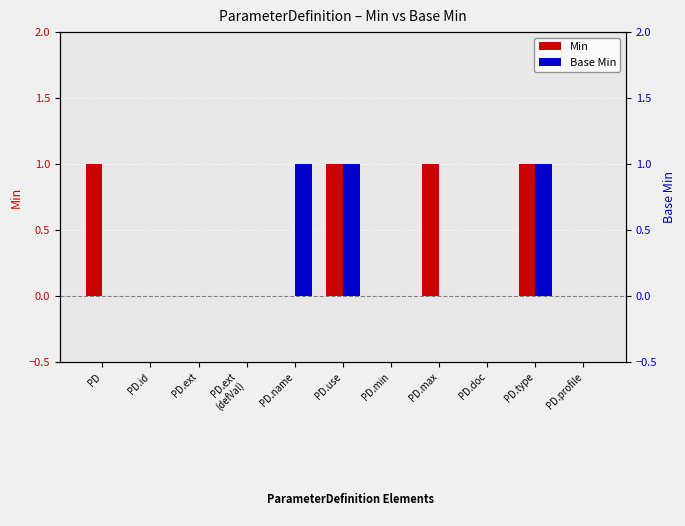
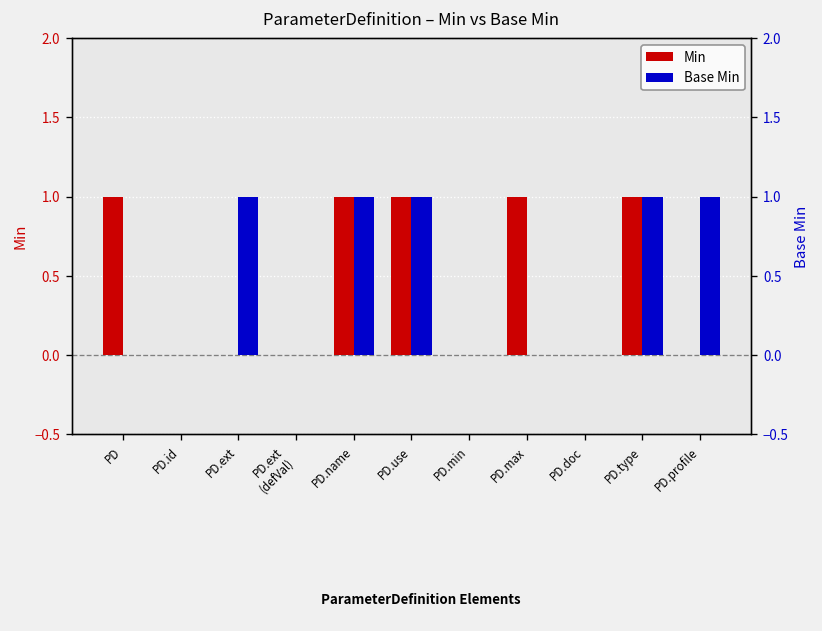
  {
    "Min": {
      "PD": 1,
      "PD.id": 0,
      "PD.ext": 0,
      "PD.ext (defVal)": 0,
-     "PD.name": 0,
+     "PD.name": 1,
      "PD.use": 1,
      "PD.min": 0,
      "PD.max": 1,
      "PD.doc": 0,
      "PD.type": 1,
      "PD.profile": 0
    },
    "Base Min": {
      "PD": 0,
      "PD.id": 0,
-     "PD.ext": 0,
+     "PD.ext": 1,
      "PD.ext (defVal)": 0,
      "PD.name": 1,
      "PD.use": 1,
      "PD.min": 0,
      "PD.max": 0,
      "PD.doc": 0,
      "PD.type": 1,
-     "PD.profile": 0
+     "PD.profile": 1
    }
  }
